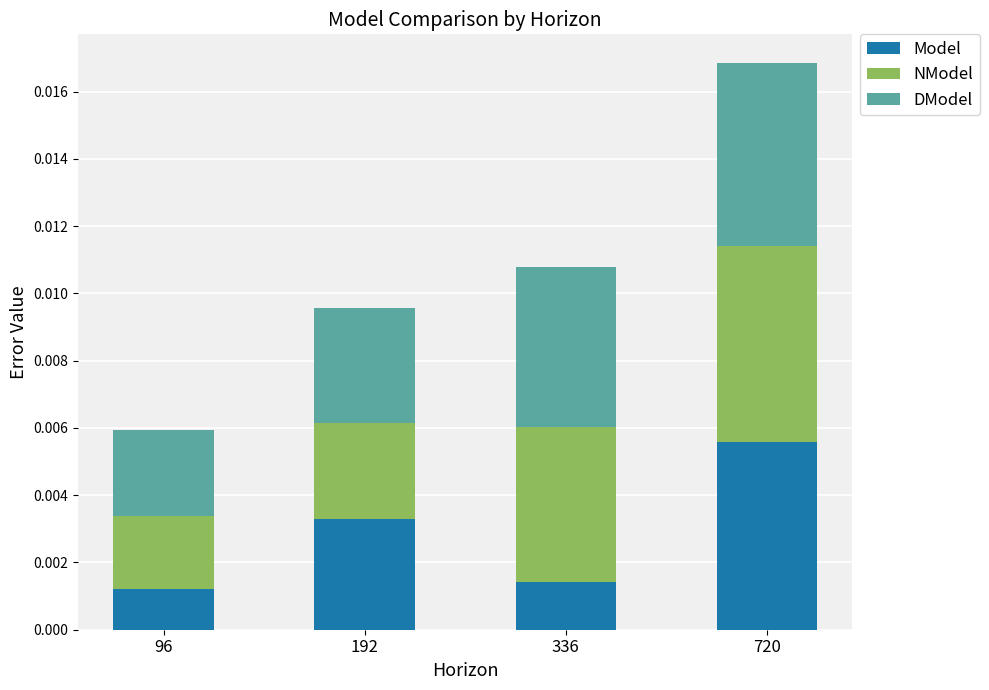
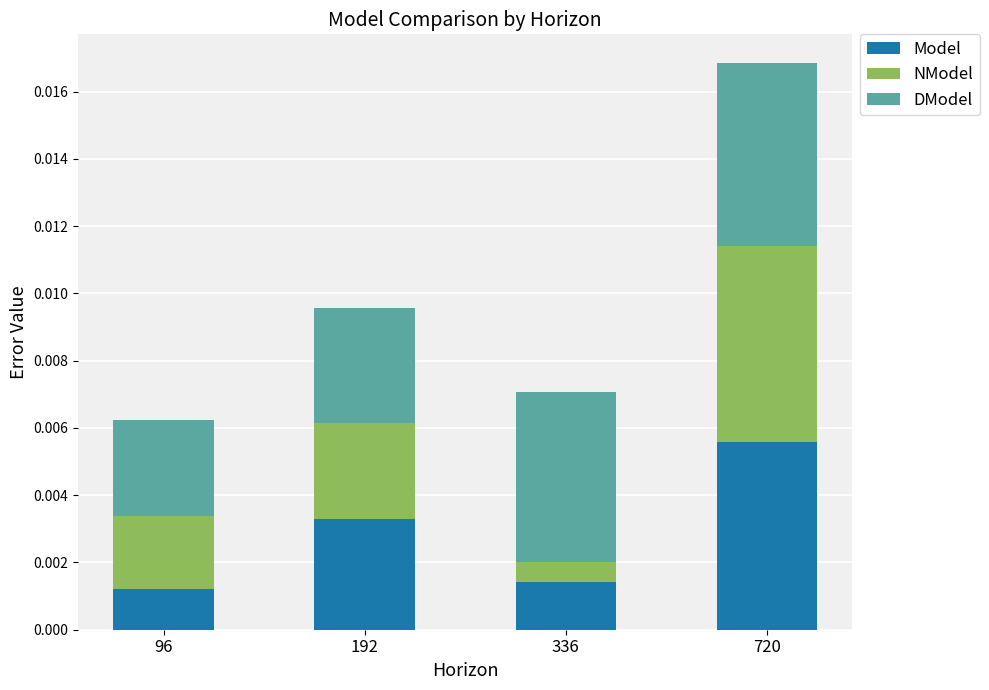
  {
    "Model": {
      "96": 0.0012,
      "192": 0.0033,
      "336": 0.0014,
      "720": 0.0056
    },
    "NModel": {
      "96": 0.0022,
      "192": 0.0029,
-     "336": 0.0046,
+     "336": 0.0006,
      "720": 0.0058
    },
    "DModel": {
-     "96": 0.0026,
+     "96": 0.0029,
      "192": 0.0034,
-     "336": 0.0048,
+     "336": 0.0050,
      "720": 0.0055
    }
  }
